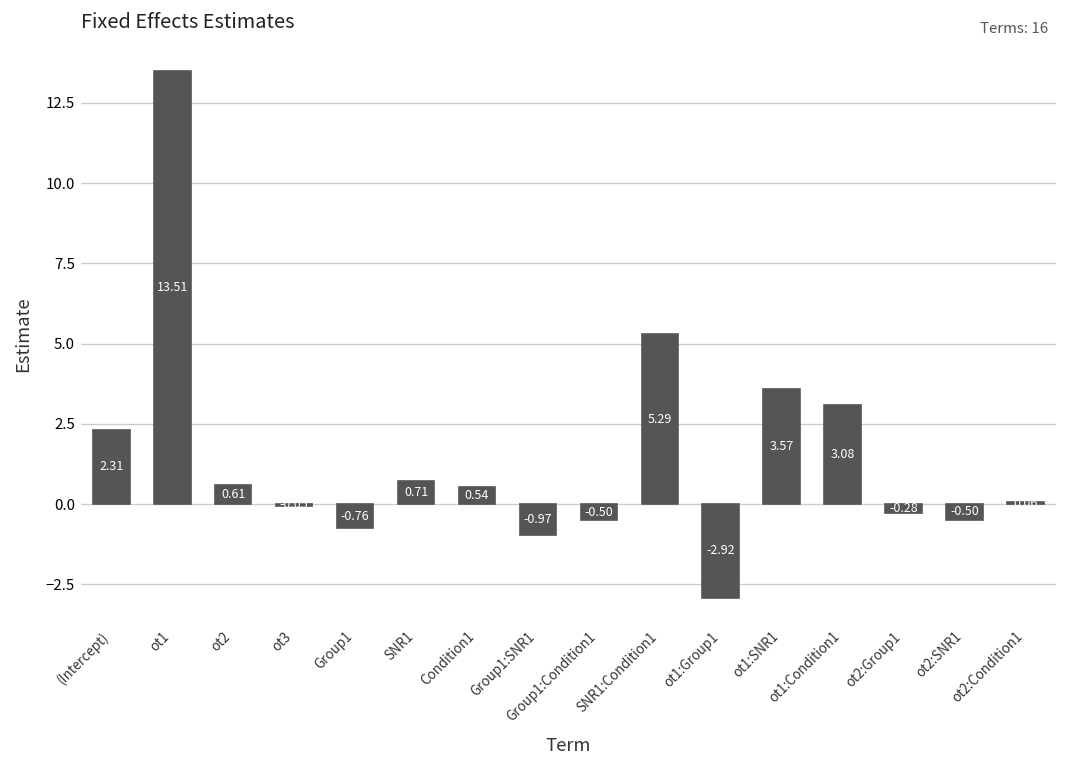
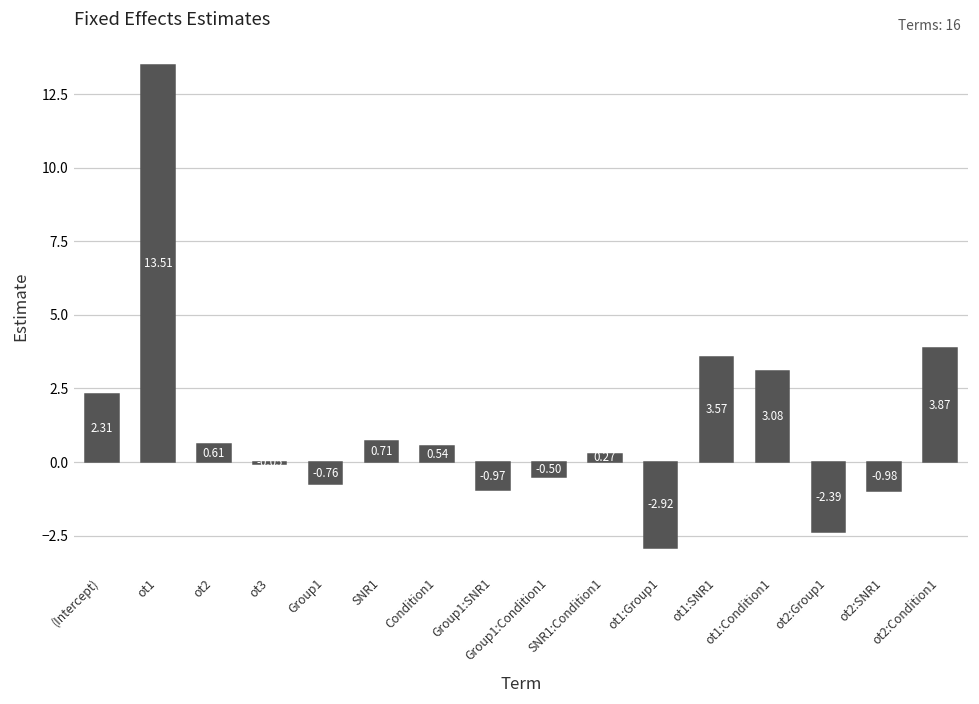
  {
    "(Intercept)": 2.31,
    "ot1": 13.51,
    "ot2": 0.61,
    "Group1": -0.76,
    "SNR1": 0.71,
    "Condition1": 0.54,
    "Group1:SNR1": -0.97,
    "Group1:Condition1": -0.50,
-   "SNR1:Condition1": 5.29,
+   "SNR1:Condition1": 0.27,
    "ot1:Group1": -2.92,
    "ot1:SNR1": 3.57,
    "ot1:Condition1": 3.08,
-   "ot2:Group1": -0.28,
-   "ot2:SNR1": -0.50,
-   "ot2:Condition1": 0.1
+   "ot2:Group1": -2.39,
+   "ot2:SNR1": -0.98,
+   "ot2:Condition1": 3.9
  }
